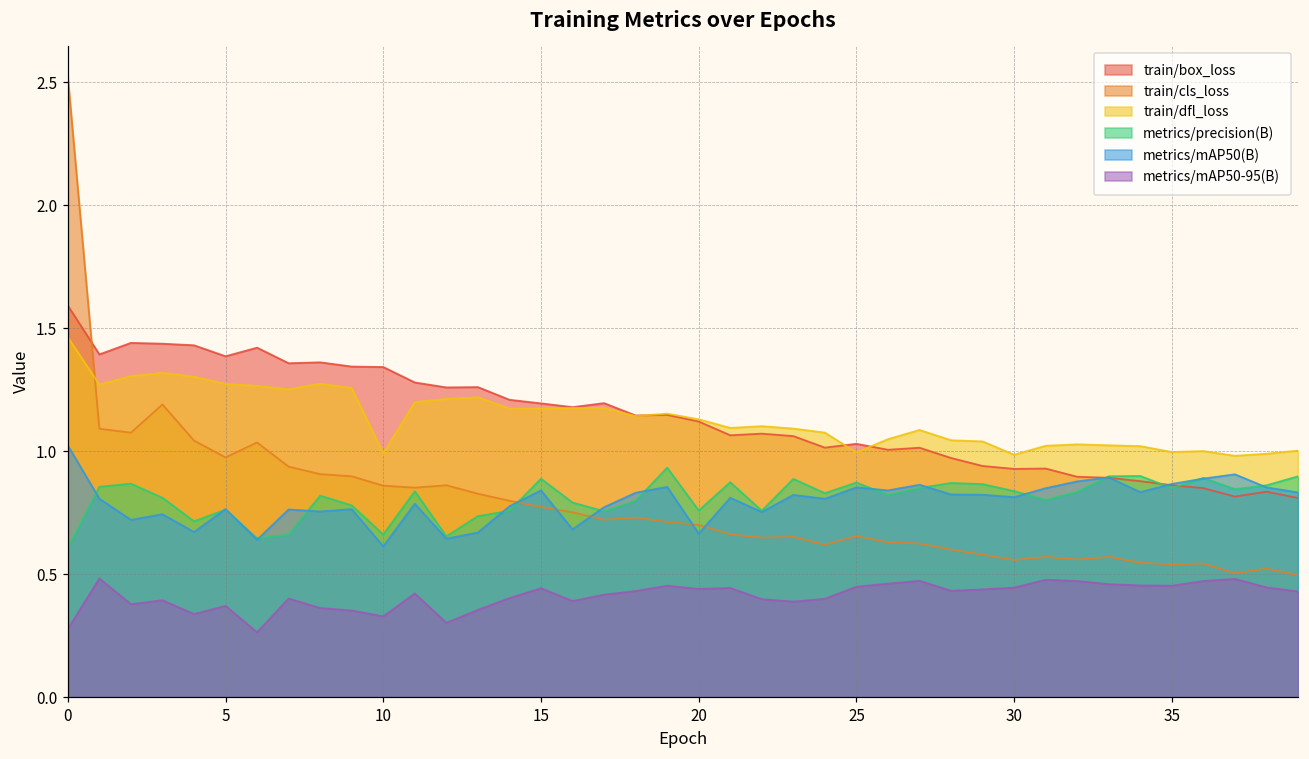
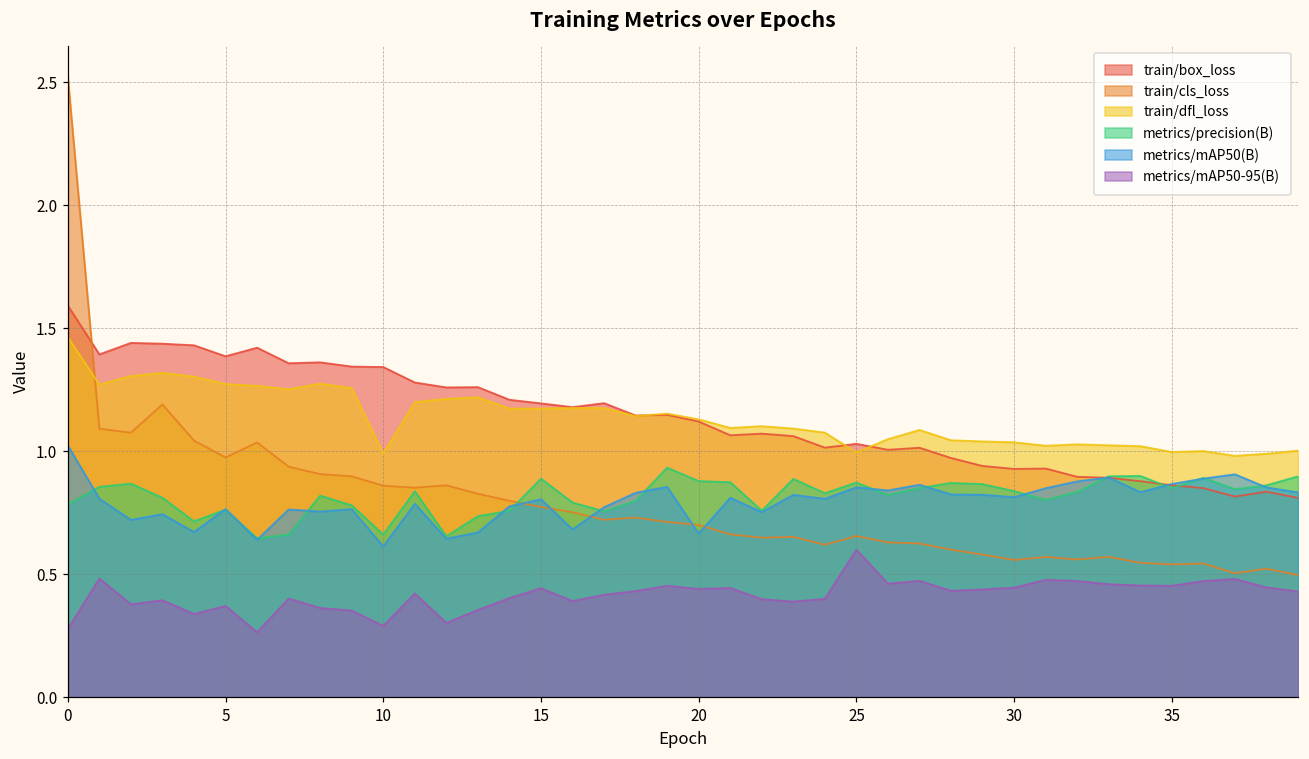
  {
    "train/dfl_loss": {
      "0": 1.46,
      "5": 1.27,
      "10": 0.99,
      "15": 1.17,
      "25": 1.00,
-     "30": 0.99,
+     "30": 1.04,
      "35": 1.00
    },
    "metrics/precision(B)": {
-     "0": 0.61,
+     "0": 0.78,
      "10": 0.66,
      "15": 0.89,
-     "20": 0.76,
+     "20": 0.88,
      "25": 0.87,
      "30": 0.84,
      "35": 0.85
    },
    "metrics/mAP50(B)": {
      "0": 1.02,
      "10": 0.61,
-     "15": 0.84,
+     "15": 0.80,
      "20": 0.66,
      "25": 0.85,
      "30": 0.81
    },
    "metrics/mAP50-95(B)": {
      "0": 0.28,
      "5": 0.37,
-     "10": 0.33,
+     "10": 0.29,
      "15": 0.44,
      "20": 0.44,
-     "25": 0.45,
+     "25": 0.60,
      "30": 0.45,
      "35": 0.45
    }
  }
